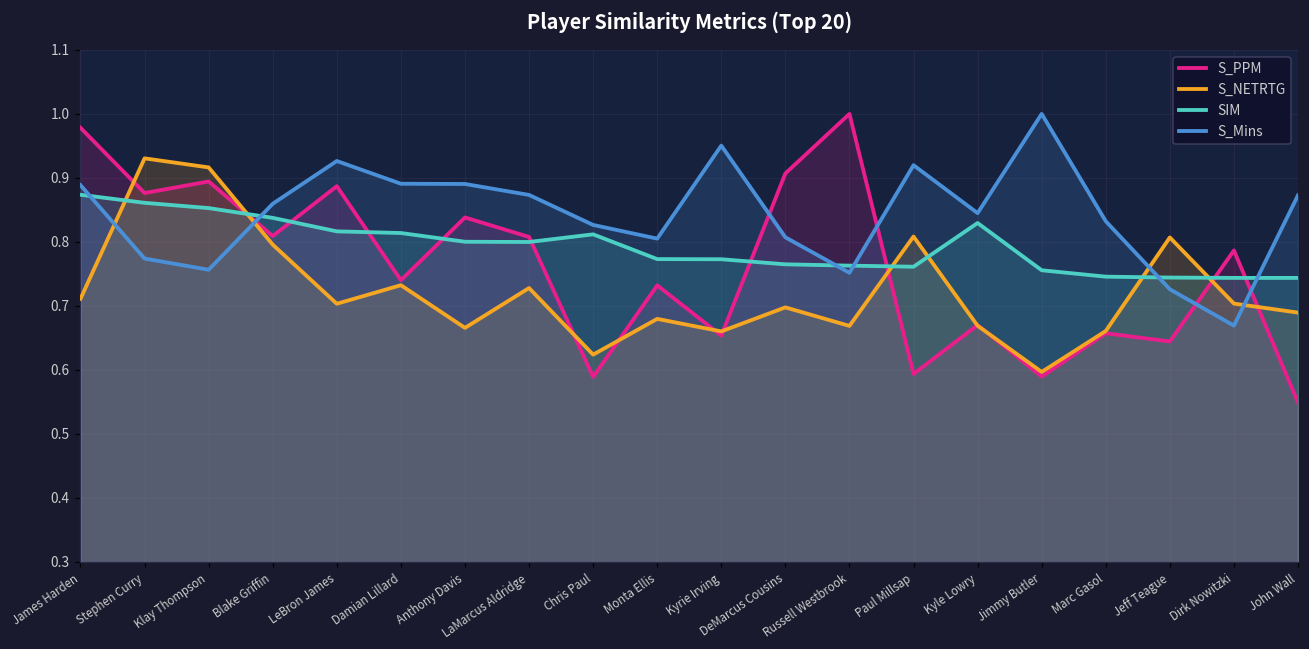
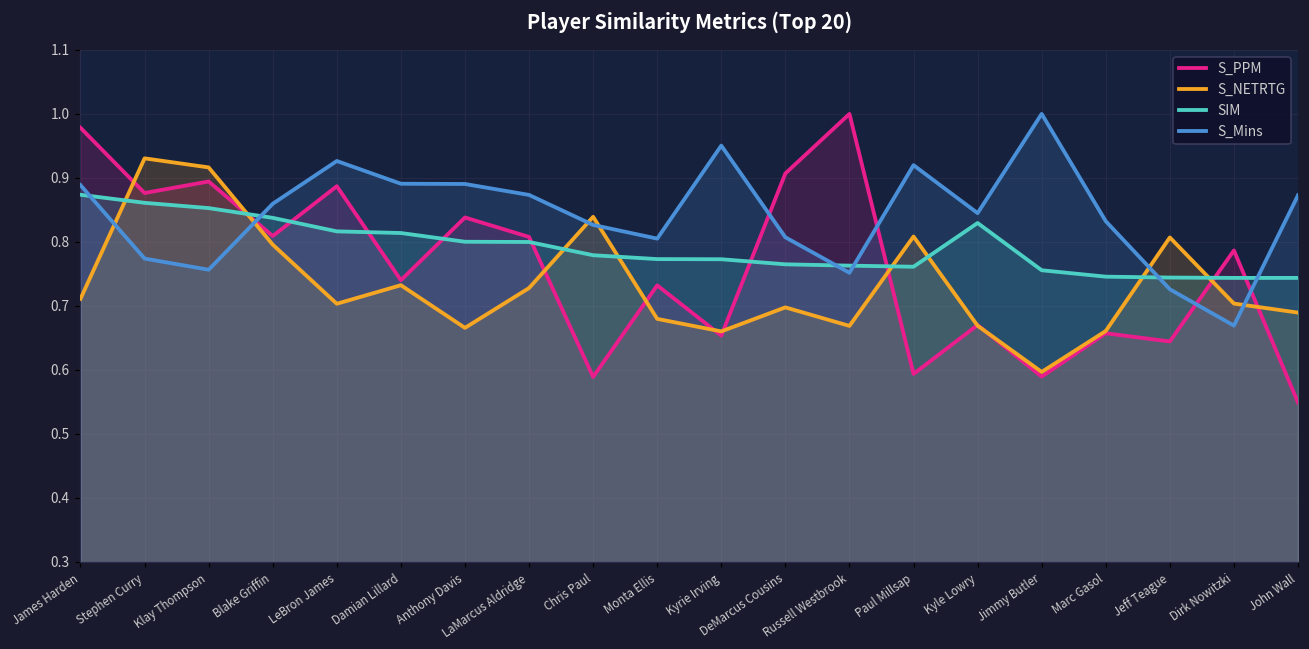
  {
    "S_PPM": {
      "James Harden": 0.98,
      "Stephen Curry": 0.88,
      "Klay Thompson": 0.89,
      "Blake Griffin": 0.81,
      "LeBron James": 0.89,
      "Damian Lillard": 0.74,
      "Anthony Davis": 0.84,
      "LaMarcus Aldridge": 0.81,
      "Chris Paul": 0.59,
      "Monta Ellis": 0.73,
      "Kyrie Irving": 0.65,
      "DeMarcus Cousins": 0.91,
      "Russell Westbrook": 1.00,
      "Paul Millsap": 0.59,
      "Jimmy Butler": 0.59,
      "Jeff Teague": 0.64,
      "Dirk Nowitzki": 0.79,
      "John Wall": 0.55
    },
    "S_NETRTG": {
      "James Harden": 0.71,
      "Stephen Curry": 0.93,
      "Klay Thompson": 0.92,
      "Blake Griffin": 0.80,
      "LeBron James": 0.70,
      "Damian Lillard": 0.73,
      "Anthony Davis": 0.67,
      "LaMarcus Aldridge": 0.73,
-     "Chris Paul": 0.62,
+     "Chris Paul": 0.84,
      "Monta Ellis": 0.68,
      "Kyrie Irving": 0.66,
      "DeMarcus Cousins": 0.70,
      "Russell Westbrook": 0.67,
      "Paul Millsap": 0.81,
      "Jimmy Butler": 0.60,
      "Jeff Teague": 0.81,
      "Dirk Nowitzki": 0.70,
      "John Wall": 0.69
    },
    "SIM": {
      "James Harden": 0.87,
      "Stephen Curry": 0.86,
      "Klay Thompson": 0.85,
      "Blake Griffin": 0.84,
      "LeBron James": 0.82,
      "Damian Lillard": 0.81,
      "Anthony Davis": 0.80,
      "LaMarcus Aldridge": 0.80,
-     "Chris Paul": 0.81,
+     "Chris Paul": 0.78,
      "Monta Ellis": 0.77,
      "Kyrie Irving": 0.77,
      "DeMarcus Cousins": 0.76,
      "Russell Westbrook": 0.76,
      "Paul Millsap": 0.76,
      "Kyle Lowry": 0.83,
      "Jimmy Butler": 0.76,
      "Marc Gasol": 0.75,
      "Jeff Teague": 0.74,
      "Dirk Nowitzki": 0.74,
      "John Wall": 0.74
    },
    "S_Mins": {
      "James Harden": 0.89,
      "Stephen Curry": 0.77,
      "Klay Thompson": 0.76,
      "Blake Griffin": 0.86,
      "LeBron James": 0.93,
      "Damian Lillard": 0.89,
      "Anthony Davis": 0.89,
      "LaMarcus Aldridge": 0.87,
      "Chris Paul": 0.83,
      "Monta Ellis": 0.81,
      "Kyrie Irving": 0.95,
      "DeMarcus Cousins": 0.81,
      "Russell Westbrook": 0.75,
      "Paul Millsap": 0.92,
      "Kyle Lowry": 0.84,
      "Jimmy Butler": 1.00,
      "Marc Gasol": 0.83,
      "Jeff Teague": 0.73,
      "Dirk Nowitzki": 0.67,
      "John Wall": 0.87
    }
  }
